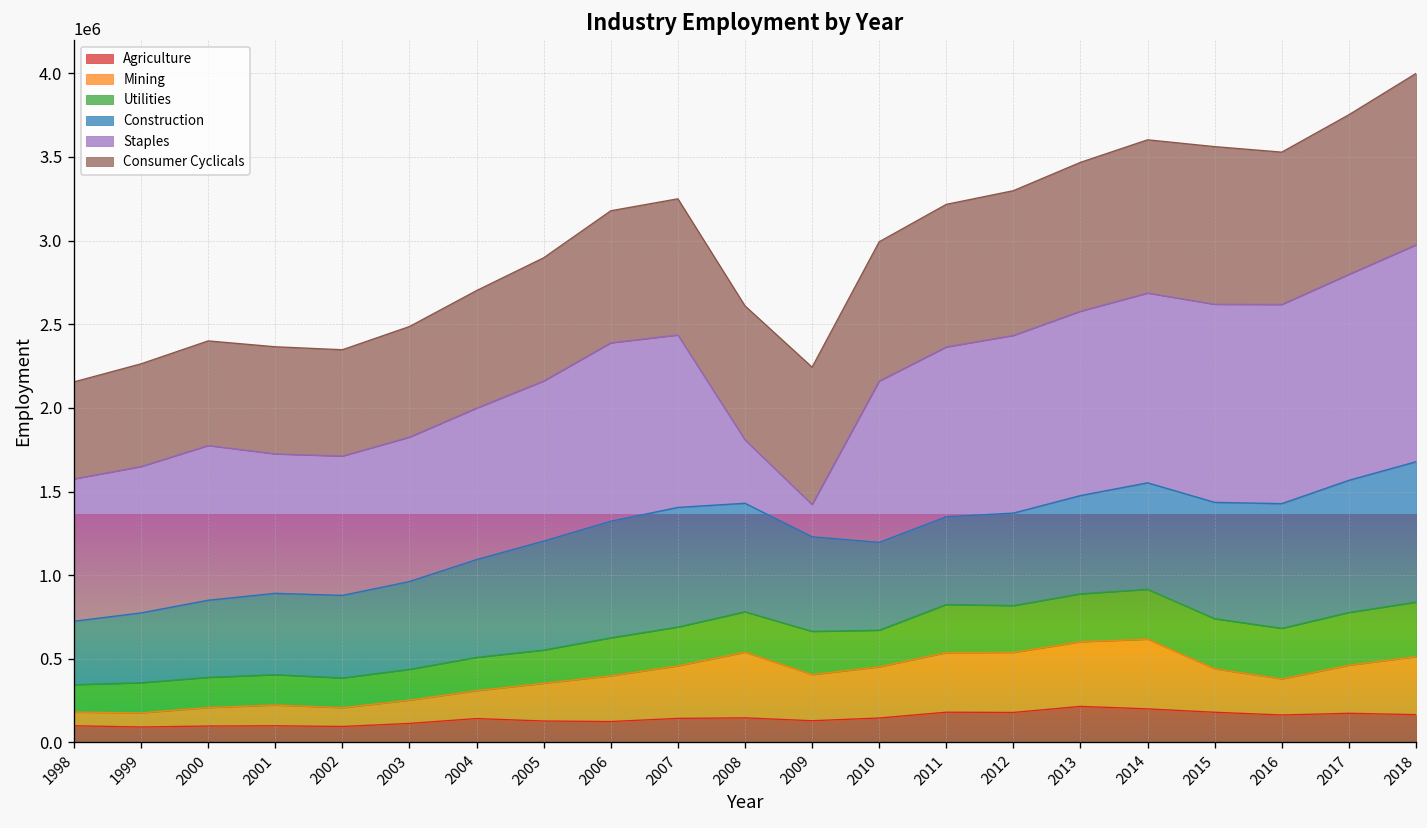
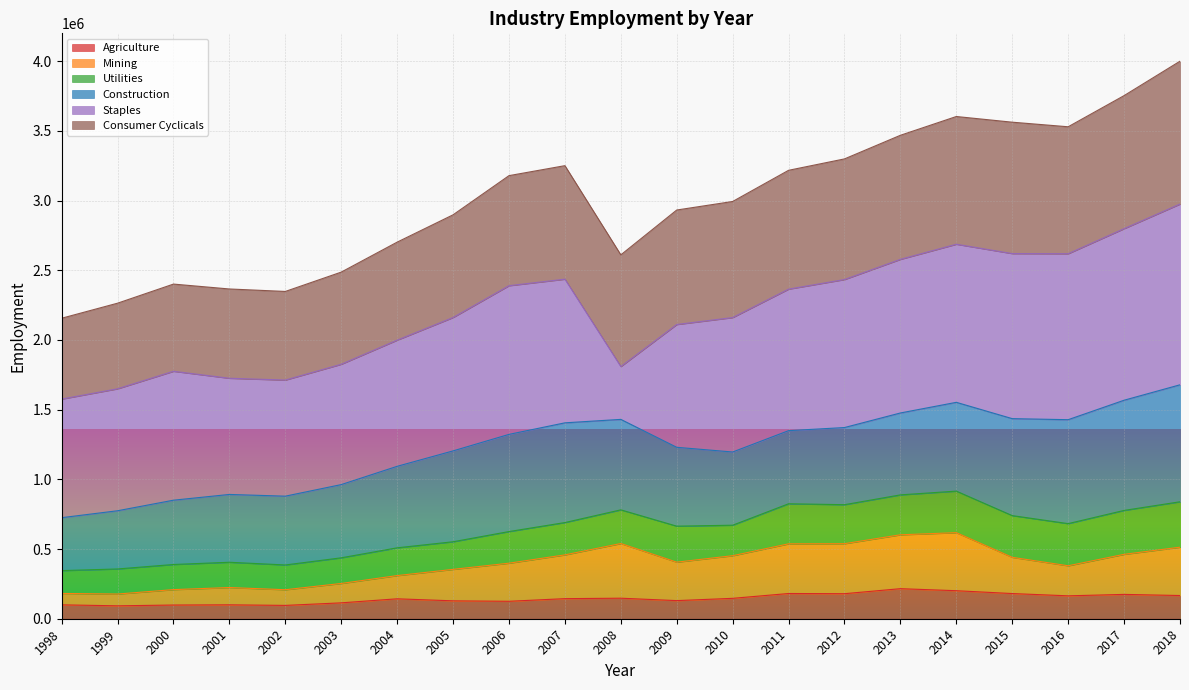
  {
    "Agriculture": {
      "1998": 100000,
      "1999": 90000,
      "2000": 100000,
      "2001": 100000,
      "2002": 100000,
      "2003": 110000,
      "2004": 140000,
      "2005": 130000,
      "2006": 130000,
      "2007": 140000,
      "2008": 150000,
      "2009": 130000,
      "2010": 150000,
      "2011": 180000,
      "2012": 180000,
      "2013": 220000,
      "2014": 200000,
      "2015": 180000,
      "2016": 160000,
      "2017": 170000,
      "2018": 170000
    },
    "Mining": {
      "1998": 80000,
      "1999": 80000,
      "2000": 110000,
      "2001": 120000,
      "2002": 110000,
      "2003": 140000,
      "2004": 170000,
      "2005": 230000,
      "2006": 270000,
      "2007": 310000,
      "2008": 390000,
      "2009": 280000,
      "2010": 310000,
      "2011": 360000,
      "2012": 360000,
      "2013": 390000,
      "2014": 420000,
      "2015": 260000,
      "2016": 220000,
      "2017": 290000,
      "2018": 350000
    },
    "Utilities": {
      "1998": 160000,
      "1999": 180000,
      "2000": 180000,
      "2001": 180000,
      "2002": 180000,
      "2003": 180000,
      "2004": 200000,
      "2005": 200000,
      "2006": 230000,
      "2007": 230000,
      "2008": 240000,
      "2009": 260000,
      "2010": 220000,
      "2011": 290000,
      "2012": 280000,
      "2013": 290000,
      "2014": 300000,
      "2015": 300000,
      "2016": 300000,
      "2017": 320000,
      "2018": 330000
    },
    "Construction": {
      "1998": 380000,
      "1999": 420000,
      "2000": 460000,
      "2001": 490000,
      "2002": 490000,
      "2003": 530000,
      "2004": 580000,
      "2005": 650000,
      "2006": 700000,
      "2007": 720000,
      "2008": 650000,
      "2009": 570000,
      "2010": 530000,
      "2011": 520000,
      "2012": 550000,
      "2013": 590000,
      "2014": 640000,
      "2015": 700000,
      "2016": 750000,
      "2017": 790000,
      "2018": 840000
    },
    "Staples": {
      "1998": 850000,
      "1999": 870000,
      "2000": 920000,
      "2001": 830000,
      "2002": 830000,
      "2003": 860000,
      "2004": 910000,
      "2005": 960000,
      "2006": 1070000,
      "2007": 1030000,
      "2008": 380000,
-     "2009": 190000,
+     "2009": 880000,
      "2010": 960000,
      "2011": 1020000,
      "2012": 1060000,
      "2013": 1100000,
      "2014": 1130000,
      "2015": 1180000,
      "2016": 1190000,
      "2017": 1230000,
      "2018": 1300000
    },
    "Consumer Cyclicals": {
      "1998": 580000,
      "1999": 610000,
      "2000": 630000,
      "2001": 640000,
      "2002": 640000,
      "2003": 660000,
      "2004": 700000,
      "2005": 740000,
      "2006": 790000,
      "2007": 810000,
      "2008": 800000,
      "2009": 820000,
      "2010": 830000,
      "2011": 850000,
      "2012": 870000,
      "2013": 890000,
      "2014": 920000,
      "2015": 940000,
      "2016": 910000,
      "2017": 950000,
      "2018": 1020000
    }
  }
